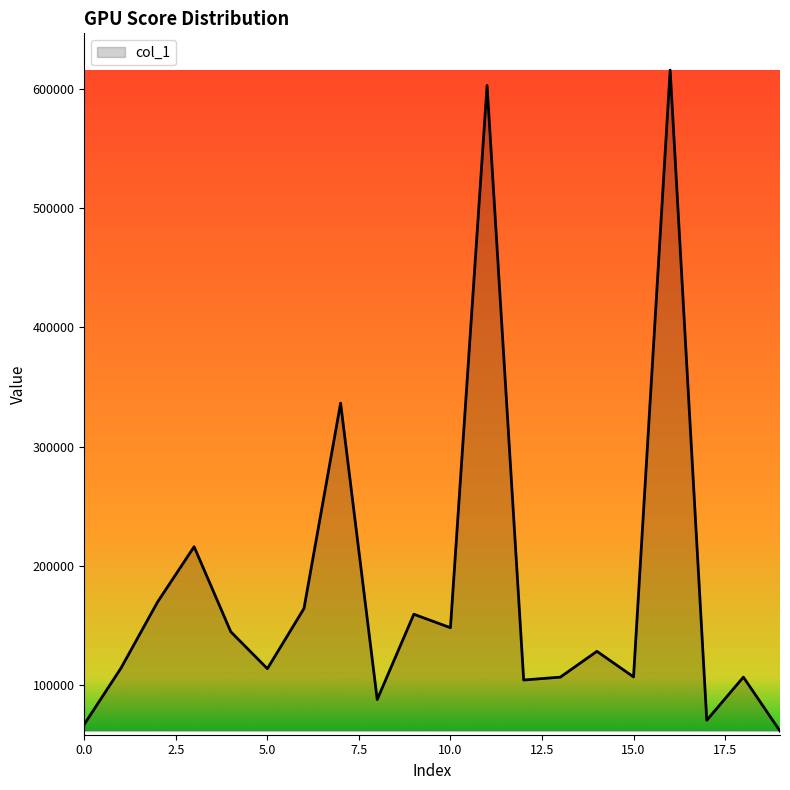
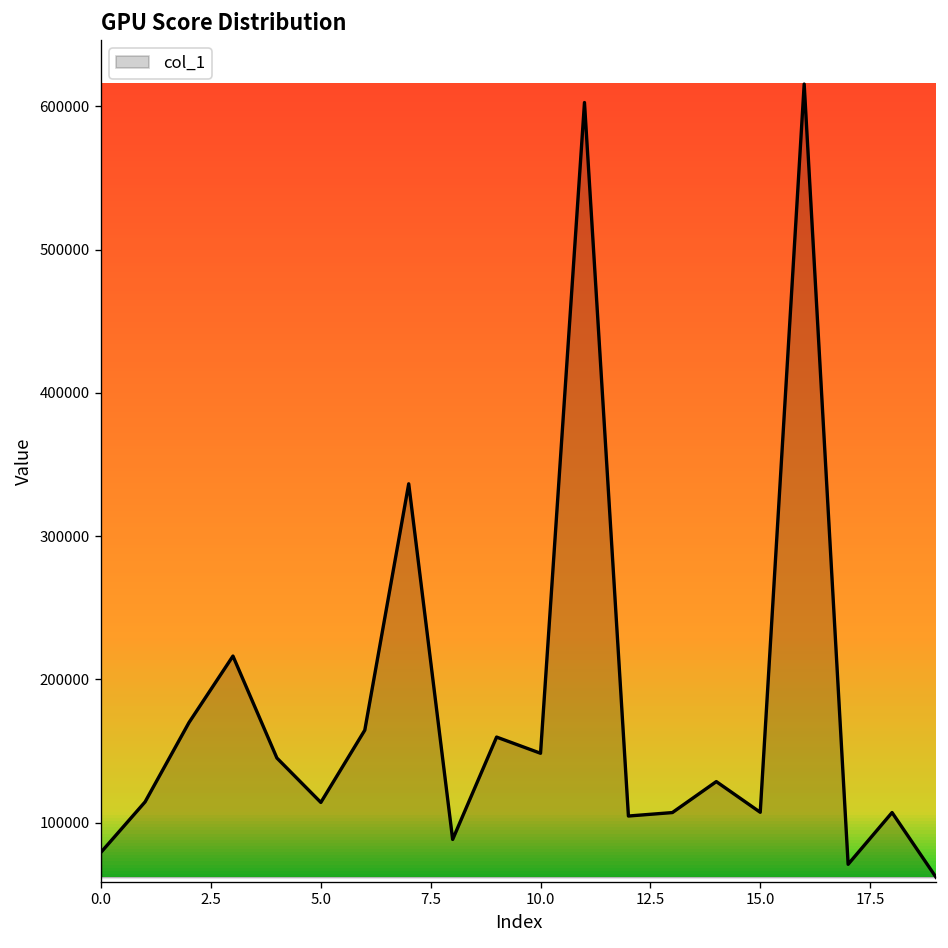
  {
-   "0.0": 67000,
+   "0.0": 79000,
    "5.0": 114000,
    "10.0": 148000,
    "15.0": 107000
  }
